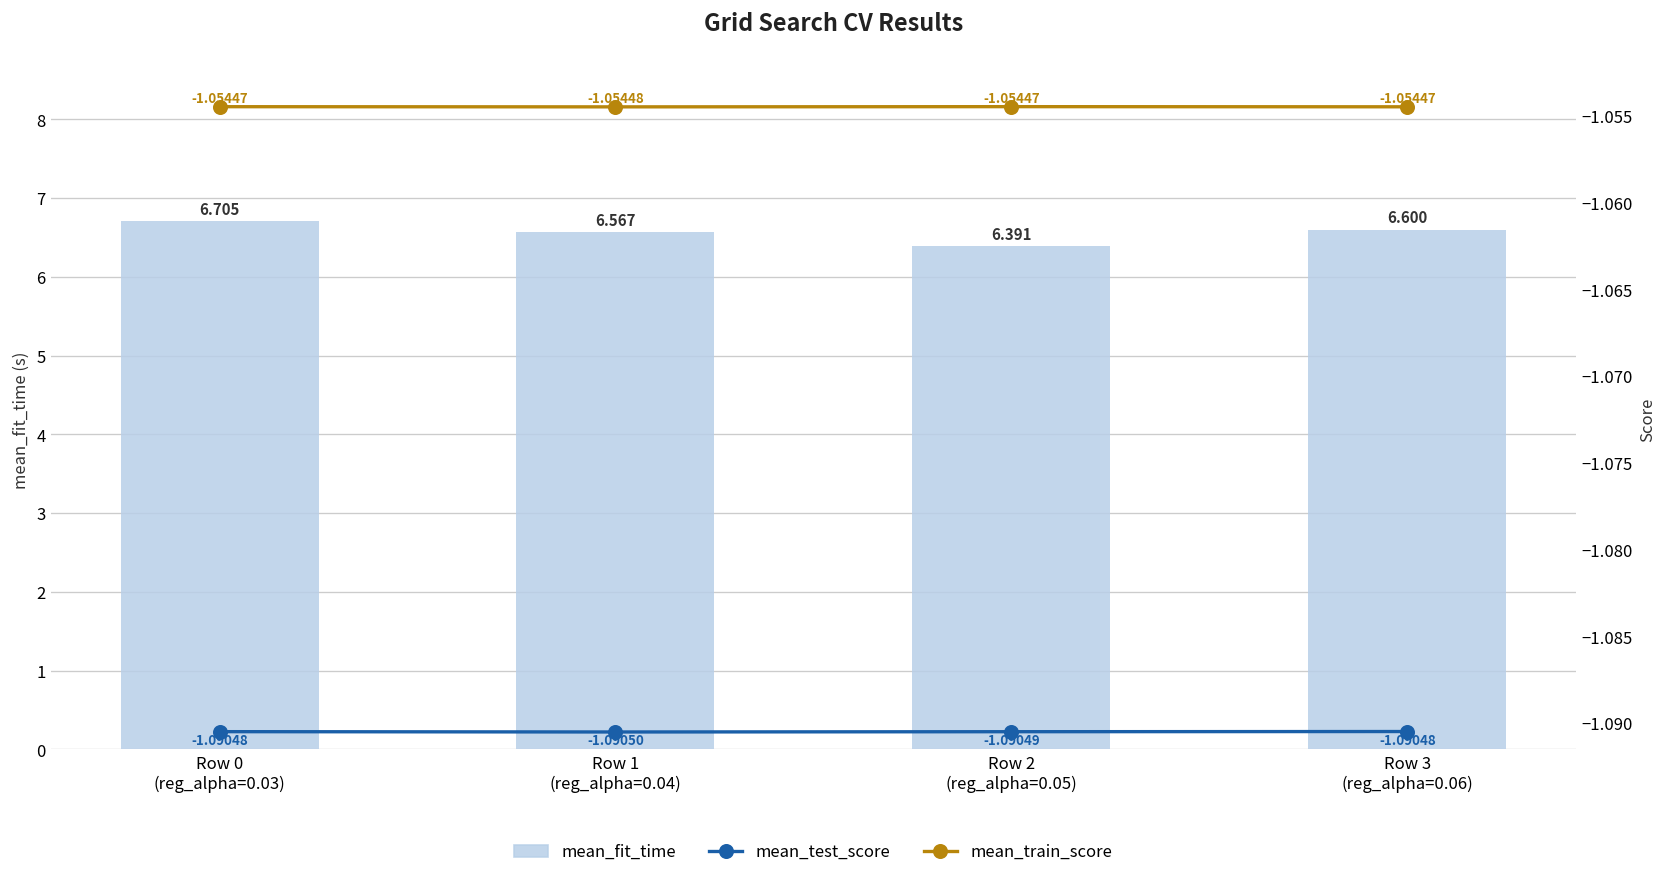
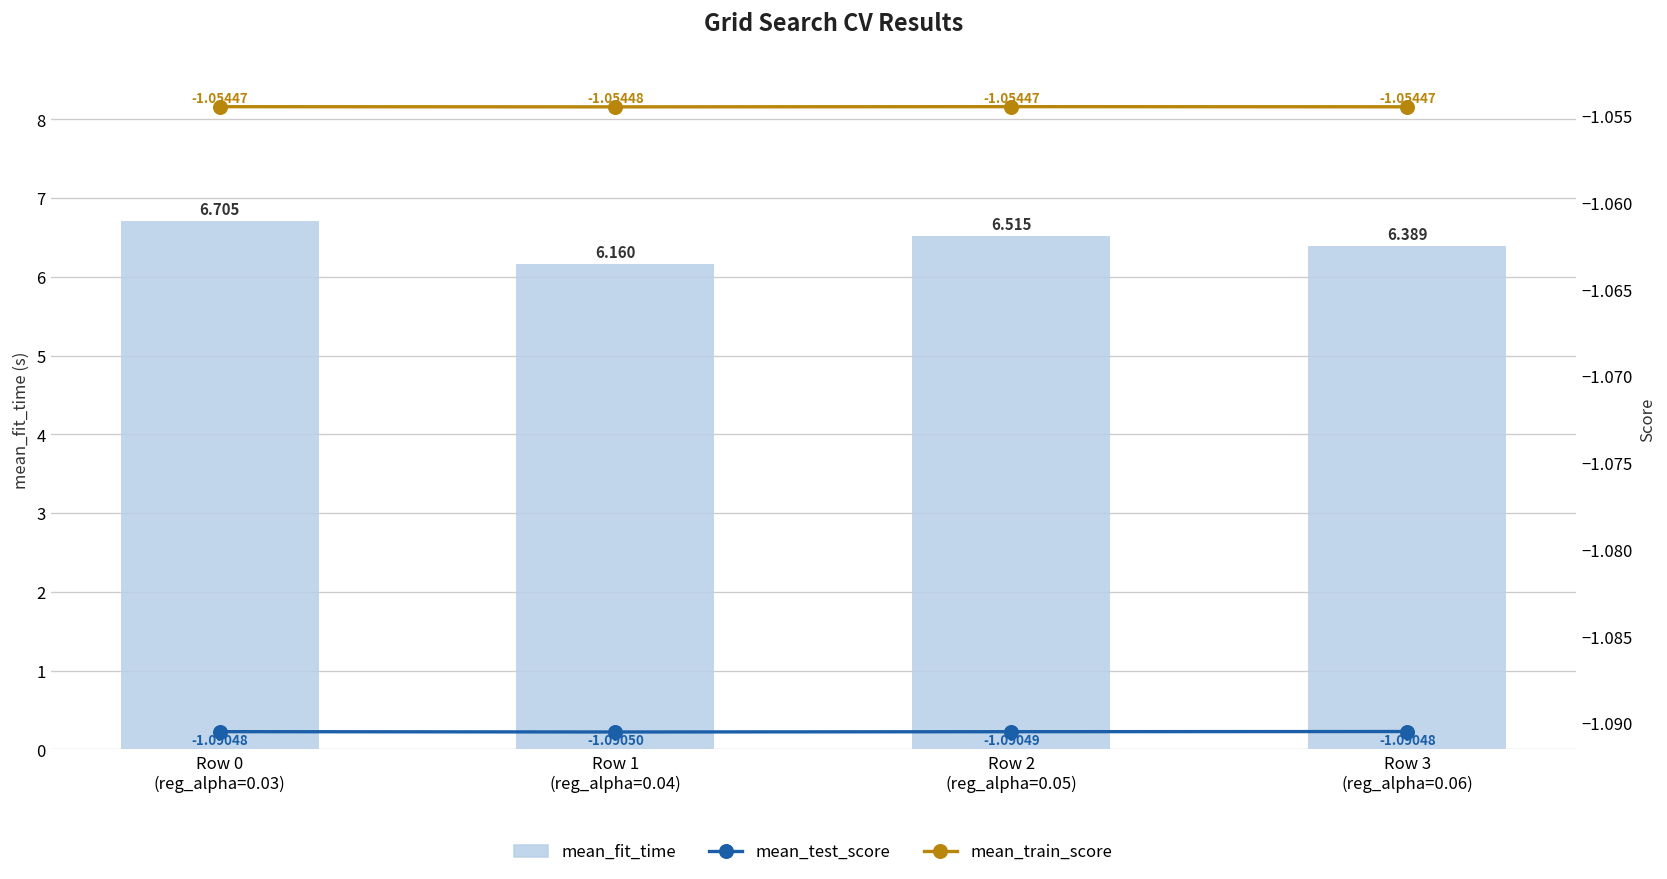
  {
    "mean_fit_time": {
      "Row 0 (reg_alpha=0.03)": 6.705,
-     "Row 1 (reg_alpha=0.04)": 6.567,
-     "Row 2 (reg_alpha=0.05)": 6.391,
-     "Row 3 (reg_alpha=0.06)": 6.600
+     "Row 1 (reg_alpha=0.04)": 6.160,
+     "Row 2 (reg_alpha=0.05)": 6.515,
+     "Row 3 (reg_alpha=0.06)": 6.389
    },
    "mean_test_score": {
      "Row 0 (reg_alpha=0.03)": -1.09048,
      "Row 1 (reg_alpha=0.04)": -1.09050,
      "Row 2 (reg_alpha=0.05)": -1.09049,
      "Row 3 (reg_alpha=0.06)": -1.09048
    },
    "mean_train_score": {
      "Row 0 (reg_alpha=0.03)": -1.05447,
      "Row 1 (reg_alpha=0.04)": -1.05448,
      "Row 2 (reg_alpha=0.05)": -1.05447,
      "Row 3 (reg_alpha=0.06)": -1.05447
    }
  }
